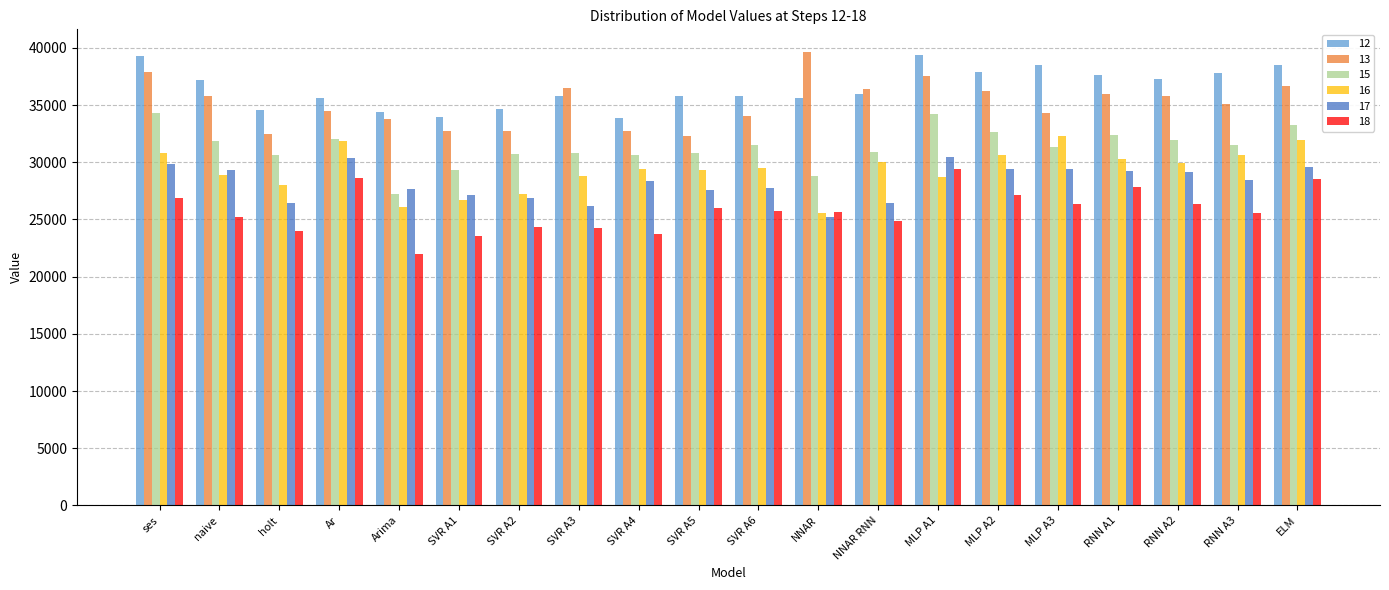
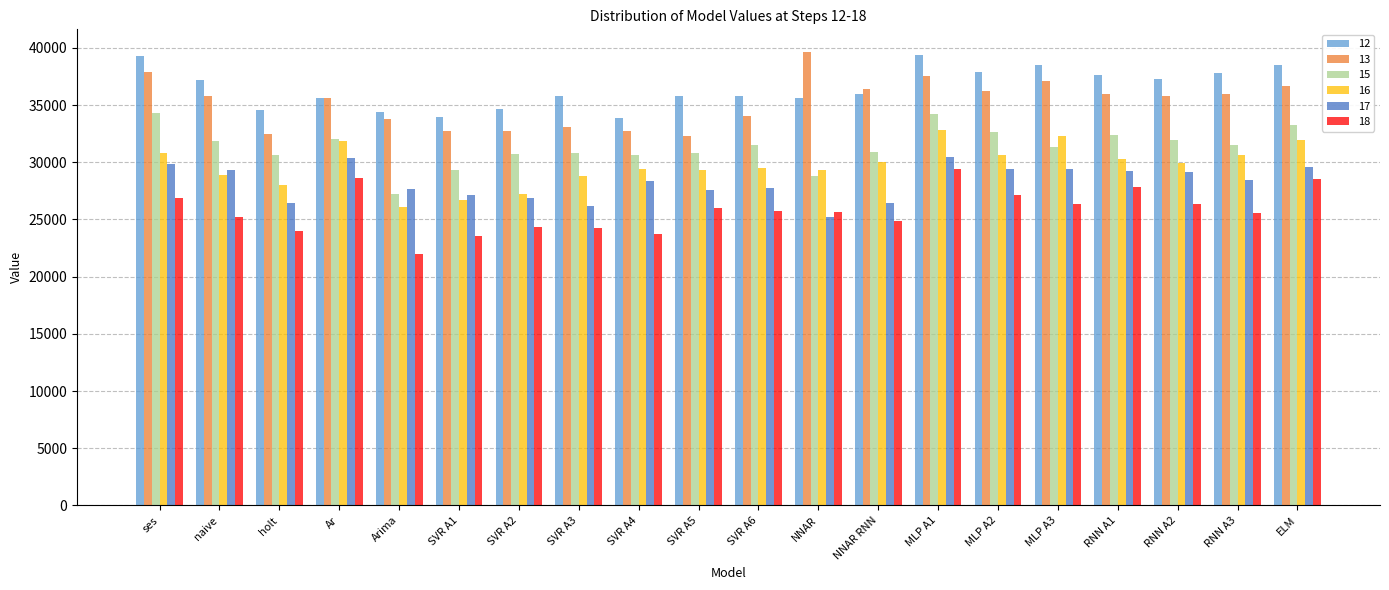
  {
    "13": {
      "ses": 37900,
      "naive": 35800,
      "holt": 32500,
-     "Ar": 34500,
+     "Ar": 35600,
      "Arima": 33800,
      "SVR A1": 32700,
      "SVR A2": 32700,
-     "SVR A3": 36500,
+     "SVR A3": 33100,
      "SVR A4": 32700,
      "SVR A5": 32300,
      "SVR A6": 34100,
      "NNAR": 39600,
      "NNAR RNN": 36400,
      "MLP A1": 37600,
      "MLP A2": 36200,
-     "MLP A3": 34300,
+     "MLP A3": 37100,
      "RNN A1": 36000,
      "RNN A2": 35800,
-     "RNN A3": 35100,
+     "RNN A3": 36000,
      "ELM": 36600
    },
    "15": {
      "ses": 34300,
      "naive": 31900,
      "holt": 30600,
      "Ar": 32100,
      "Arima": 27300,
      "SVR A1": 29400,
      "SVR A2": 30700,
      "SVR A3": 30800,
      "SVR A4": 30600,
      "SVR A5": 30800,
      "SVR A6": 31500,
      "NNAR": 28800,
      "NNAR RNN": 30900,
      "MLP A1": 34200,
      "MLP A2": 32700,
      "MLP A3": 31400,
      "RNN A1": 32400,
      "RNN A2": 31900,
      "RNN A3": 31500,
      "ELM": 33300
    },
    "16": {
      "ses": 30800,
      "naive": 28800,
      "holt": 28000,
      "Ar": 31800,
      "Arima": 26100,
      "SVR A1": 26700,
      "SVR A2": 27200,
      "SVR A3": 28800,
      "SVR A4": 29500,
      "SVR A5": 29300,
      "SVR A6": 29500,
-     "NNAR": 25500,
+     "NNAR": 29300,
      "NNAR RNN": 30000,
-     "MLP A1": 28700,
+     "MLP A1": 32800,
      "MLP A2": 30700,
      "MLP A3": 32300,
      "RNN A1": 30300,
      "RNN A2": 29900,
      "RNN A3": 30700,
      "ELM": 31900
    },
    "18": {
      "ses": 26900,
      "naive": 25200,
      "holt": 24000,
      "Ar": 28600,
      "Arima": 22000,
      "SVR A1": 23600,
      "SVR A2": 24300,
      "SVR A3": 24300,
      "SVR A4": 23700,
      "SVR A5": 26000,
      "SVR A6": 25700,
      "NNAR": 25700,
      "NNAR RNN": 24900,
      "MLP A1": 29400,
      "MLP A2": 27100,
      "MLP A3": 26400,
      "RNN A1": 27800,
      "RNN A2": 26300,
      "RNN A3": 25500,
      "ELM": 28500
    }
  }
